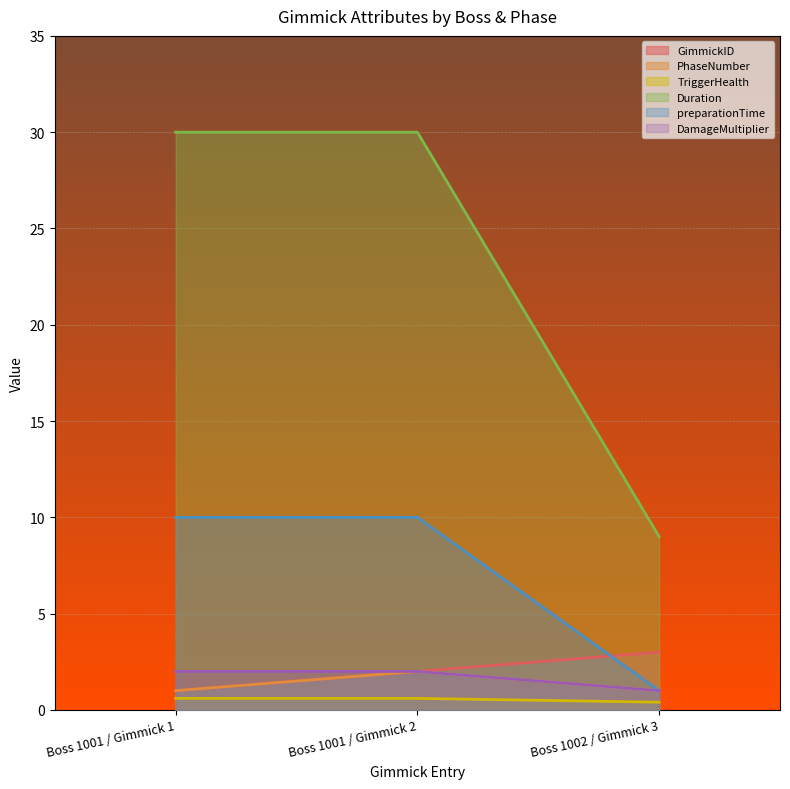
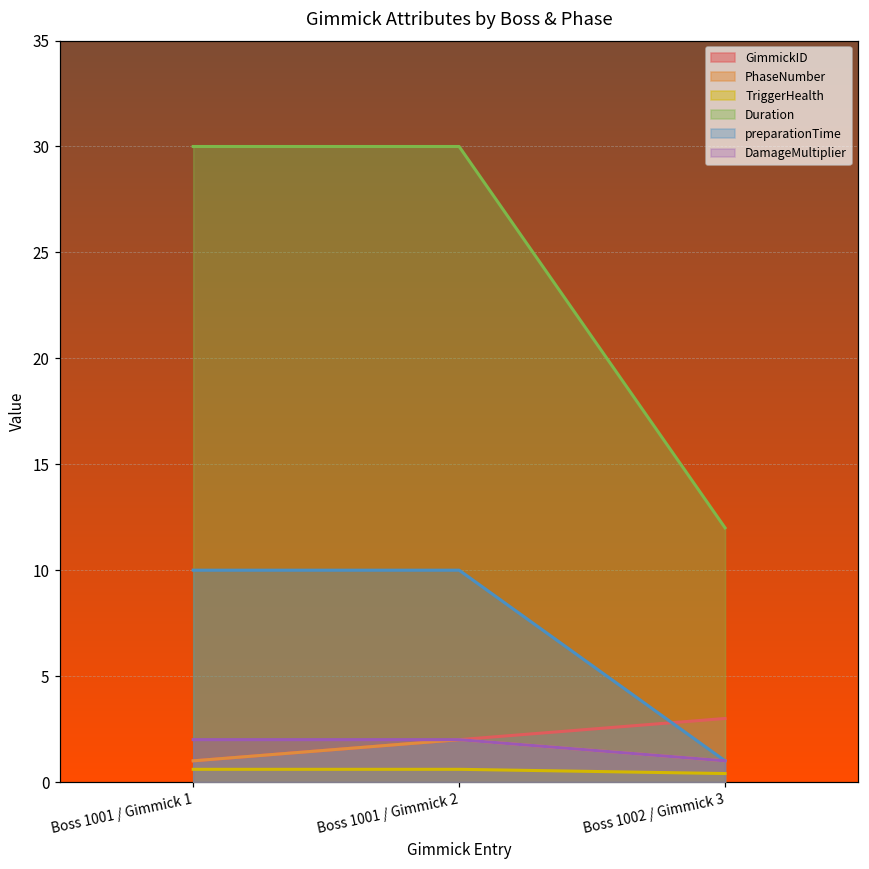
  {
    "Duration": {
      "Boss 1001 / Gimmick 1": 30,
      "Boss 1001 / Gimmick 2": 30,
-     "Boss 1002 / Gimmick 3": 9
+     "Boss 1002 / Gimmick 3": 12
    }
  }
